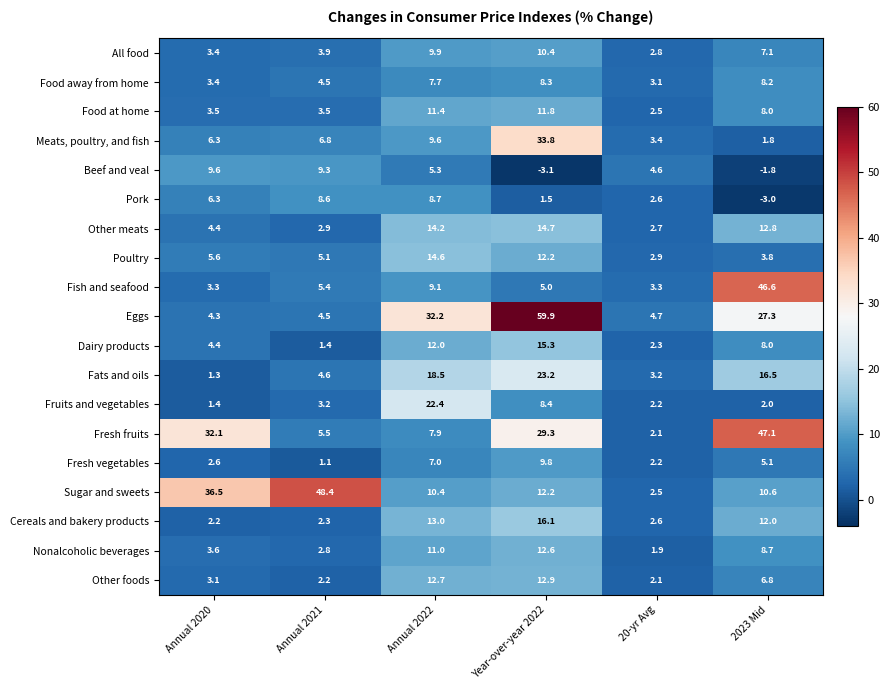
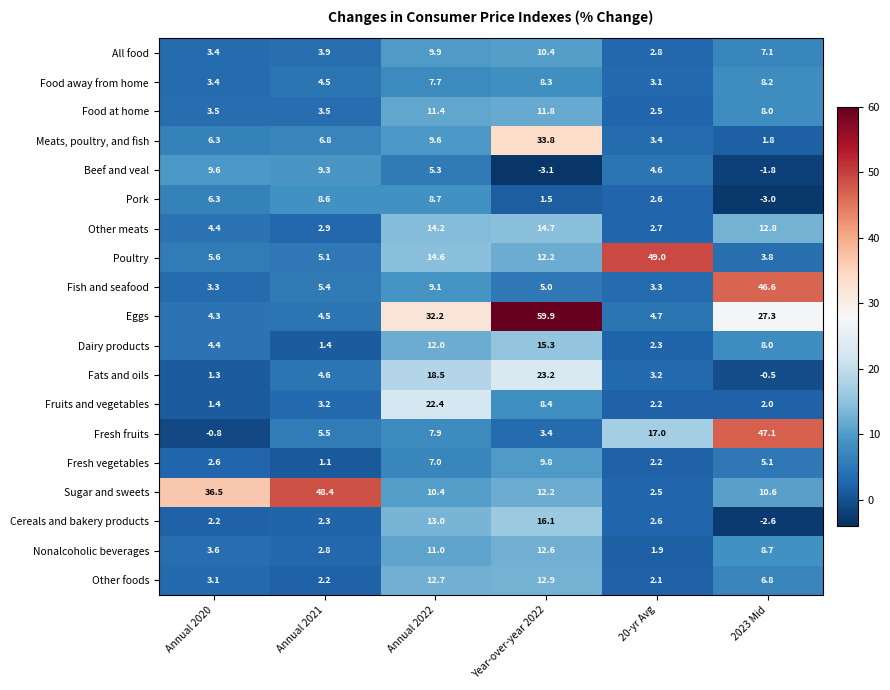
  {
    "All food": {
      "Annual 2020": 3.4,
      "Annual 2021": 3.9,
      "Annual 2022": 9.9,
      "Year-over-year 2022": 10.4,
      "20-yr Avg": 2.8,
      "2023 Mid": 7.1
    },
    "Food away from home": {
      "Annual 2020": 3.4,
      "Annual 2021": 4.5,
      "Annual 2022": 7.7,
      "Year-over-year 2022": 8.3,
      "20-yr Avg": 3.1,
      "2023 Mid": 8.2
    },
    "Food at home": {
      "Annual 2020": 3.5,
      "Annual 2021": 3.5,
      "Annual 2022": 11.4,
      "Year-over-year 2022": 11.8,
      "20-yr Avg": 2.5,
      "2023 Mid": 8.0
    },
    "Meats, poultry, and fish": {
      "Annual 2020": 6.3,
      "Annual 2021": 6.8,
      "Annual 2022": 9.6,
      "Year-over-year 2022": 33.8,
      "20-yr Avg": 3.4,
      "2023 Mid": 1.8
    },
    "Beef and veal": {
      "Annual 2020": 9.6,
      "Annual 2021": 9.3,
      "Annual 2022": 5.3,
      "Year-over-year 2022": -3.1,
      "20-yr Avg": 4.6,
      "2023 Mid": -1.8
    },
    "Pork": {
      "Annual 2020": 6.3,
      "Annual 2021": 8.6,
      "Annual 2022": 8.7,
      "Year-over-year 2022": 1.5,
      "20-yr Avg": 2.6,
      "2023 Mid": -3.0
    },
    "Other meats": {
      "Annual 2020": 4.4,
      "Annual 2021": 2.9,
      "Annual 2022": 14.2,
      "Year-over-year 2022": 14.7,
      "20-yr Avg": 2.7,
      "2023 Mid": 12.8
    },
    "Poultry": {
      "Annual 2020": 5.6,
      "Annual 2021": 5.1,
      "Annual 2022": 14.6,
      "Year-over-year 2022": 12.2,
-     "20-yr Avg": 2.9,
+     "20-yr Avg": 49.0,
      "2023 Mid": 3.8
    },
    "Fish and seafood": {
      "Annual 2020": 3.3,
      "Annual 2021": 5.4,
      "Annual 2022": 9.1,
      "Year-over-year 2022": 5.0,
      "20-yr Avg": 3.3,
      "2023 Mid": 46.6
    },
    "Eggs": {
      "Annual 2020": 4.3,
      "Annual 2021": 4.5,
      "Annual 2022": 32.2,
      "Year-over-year 2022": 59.9,
      "20-yr Avg": 4.7,
      "2023 Mid": 27.3
    },
    "Dairy products": {
      "Annual 2020": 4.4,
      "Annual 2021": 1.4,
      "Annual 2022": 12.0,
      "Year-over-year 2022": 15.3,
      "20-yr Avg": 2.3,
      "2023 Mid": 8.0
    },
    "Fats and oils": {
      "Annual 2020": 1.3,
      "Annual 2021": 4.6,
      "Annual 2022": 18.5,
      "Year-over-year 2022": 23.2,
      "20-yr Avg": 3.2,
-     "2023 Mid": 16.5
+     "2023 Mid": -0.5
    },
    "Fruits and vegetables": {
      "Annual 2020": 1.4,
      "Annual 2021": 3.2,
      "Annual 2022": 22.4,
      "Year-over-year 2022": 8.4,
      "20-yr Avg": 2.2,
      "2023 Mid": 2.0
    },
    "Fresh fruits": {
-     "Annual 2020": 32.1,
+     "Annual 2020": -0.8,
      "Annual 2021": 5.5,
      "Annual 2022": 7.9,
-     "Year-over-year 2022": 29.3,
-     "20-yr Avg": 2.1,
+     "Year-over-year 2022": 3.4,
+     "20-yr Avg": 17.0,
      "2023 Mid": 47.1
    },
    "Fresh vegetables": {
      "Annual 2020": 2.6,
      "Annual 2021": 1.1,
      "Annual 2022": 7.0,
      "Year-over-year 2022": 9.8,
      "20-yr Avg": 2.2,
      "2023 Mid": 5.1
    },
    "Sugar and sweets": {
      "Annual 2020": 36.5,
      "Annual 2021": 48.4,
      "Annual 2022": 10.4,
      "Year-over-year 2022": 12.2,
      "20-yr Avg": 2.5,
      "2023 Mid": 10.6
    },
    "Cereals and bakery products": {
      "Annual 2020": 2.2,
      "Annual 2021": 2.3,
      "Annual 2022": 13.0,
      "Year-over-year 2022": 16.1,
      "20-yr Avg": 2.6,
-     "2023 Mid": 12.0
+     "2023 Mid": -2.6
    },
    "Nonalcoholic beverages": {
      "Annual 2020": 3.6,
      "Annual 2021": 2.8,
      "Annual 2022": 11.0,
      "Year-over-year 2022": 12.6,
      "20-yr Avg": 1.9,
      "2023 Mid": 8.7
    },
    "Other foods": {
      "Annual 2020": 3.1,
      "Annual 2021": 2.2,
      "Annual 2022": 12.7,
      "Year-over-year 2022": 12.9,
      "20-yr Avg": 2.1,
      "2023 Mid": 6.8
    }
  }
